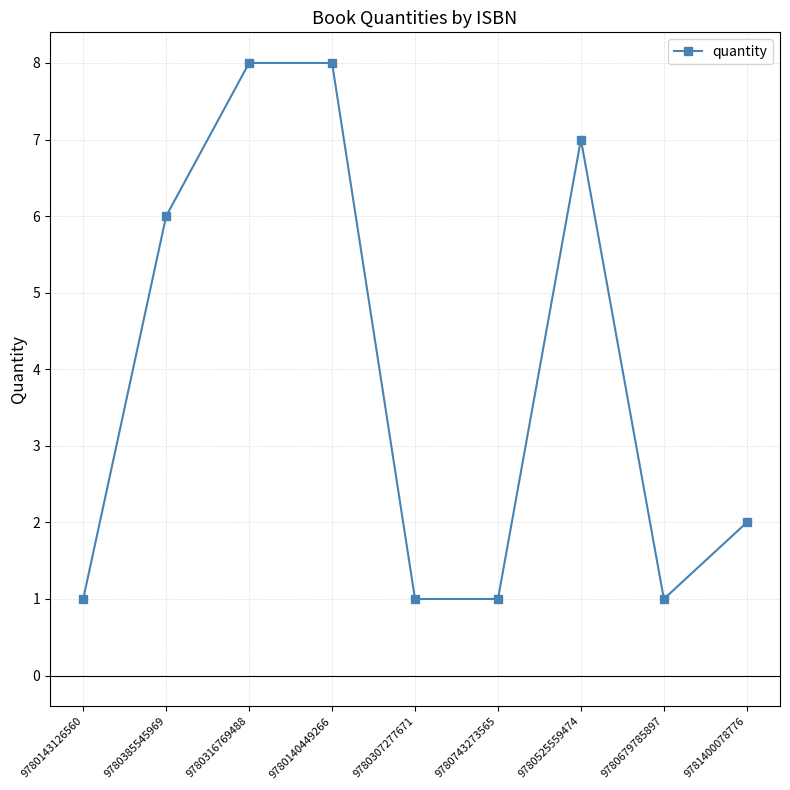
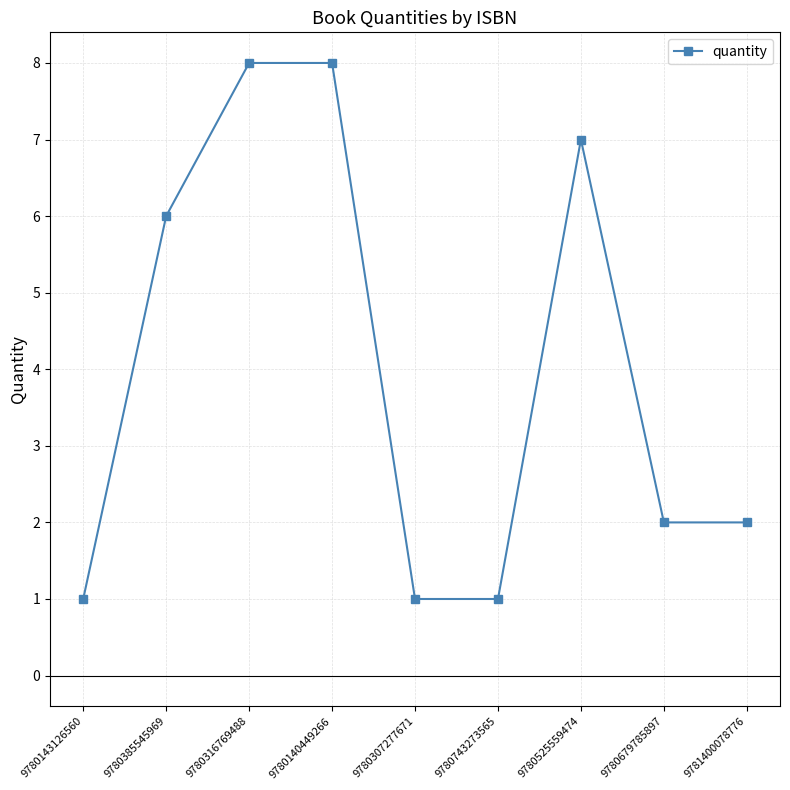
  {
    "9780143126560": 1,
    "9780385545969": 6,
    "9780316769488": 8,
    "9780140449266": 8,
    "9780307277671": 1,
    "9780743273565": 1,
    "9780525559474": 7,
-   "9780679785897": 1,
+   "9780679785897": 2,
    "9781400078776": 2
  }
